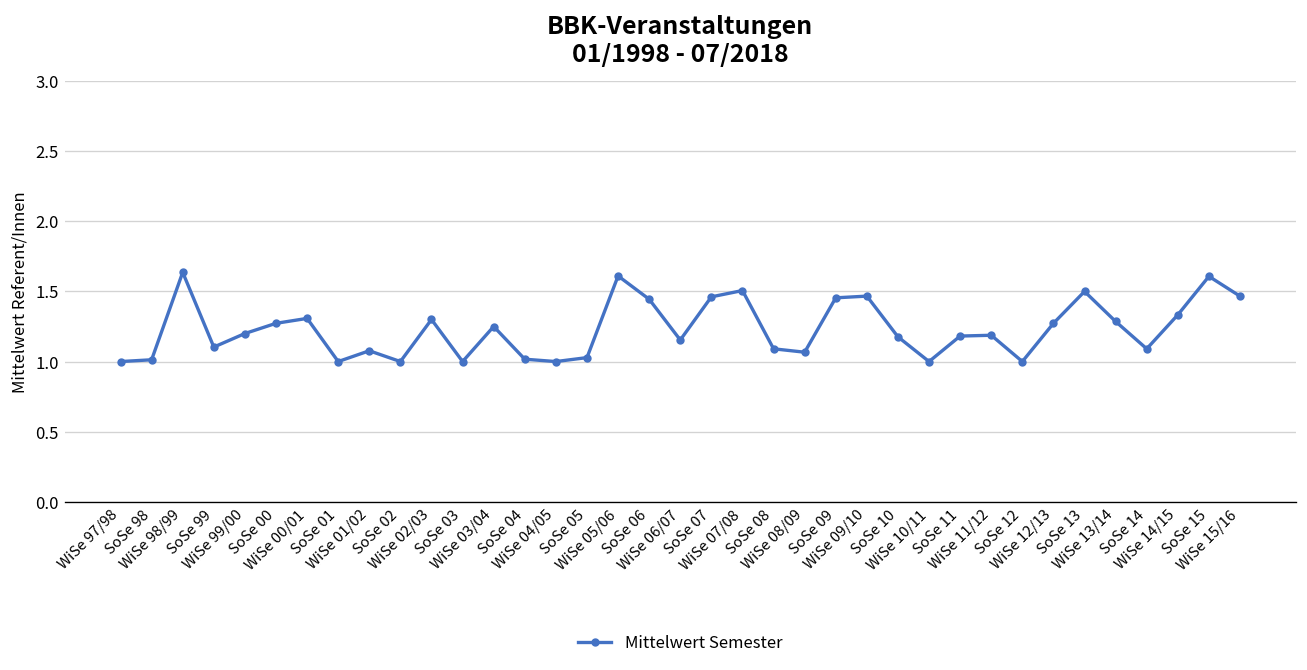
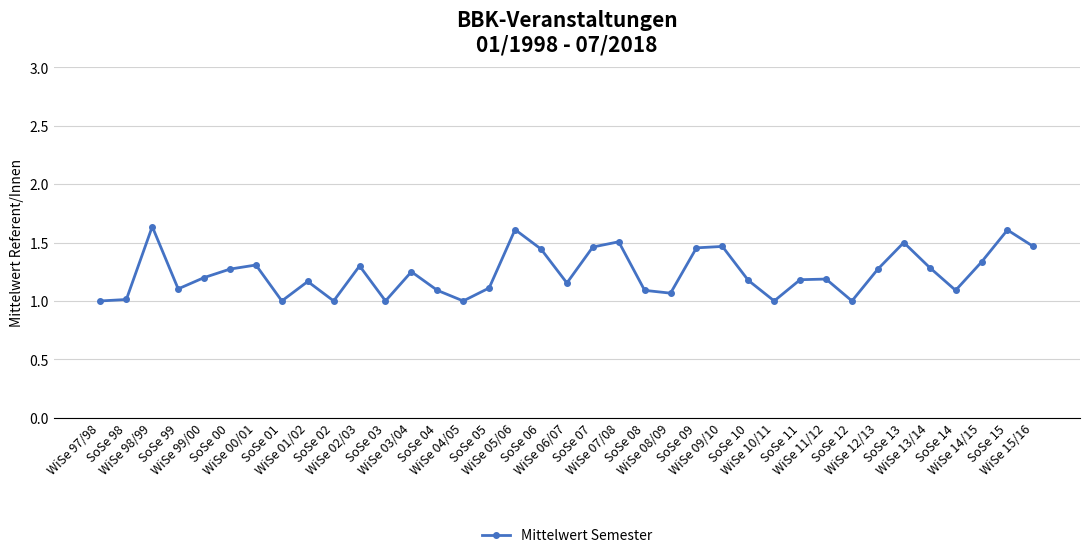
  {
    "WiSe 97/98": 1.00,
    "SoSe 98": 1.01,
    "WiSe 98/99": 1.64,
    "SoSe 99": 1.10,
    "WiSe 99/00": 1.20,
    "SoSe 00": 1.27,
    "WiSe 00/01": 1.31,
    "SoSe 01": 1.00,
-   "WiSe 01/02": 1.08,
+   "WiSe 01/02": 1.17,
    "SoSe 02": 1.00,
    "WiSe 02/03": 1.30,
    "SoSe 03": 1.00,
    "WiSe 03/04": 1.25,
-   "SoSe 04": 1.02,
+   "SoSe 04": 1.09,
    "WiSe 04/05": 1.00,
-   "SoSe 05": 1.03,
+   "SoSe 05": 1.11,
    "WiSe 05/06": 1.61,
    "SoSe 06": 1.44,
    "WiSe 06/07": 1.15,
    "SoSe 07": 1.46,
    "WiSe 07/08": 1.51,
    "SoSe 08": 1.09,
    "WiSe 08/09": 1.07,
    "SoSe 09": 1.45,
    "WiSe 09/10": 1.47,
    "SoSe 10": 1.18,
    "WiSe 10/11": 1.00,
    "SoSe 11": 1.18,
    "WiSe 11/12": 1.19,
    "SoSe 12": 1.00,
    "WiSe 12/13": 1.27,
    "SoSe 13": 1.50,
    "WiSe 13/14": 1.29,
    "SoSe 14": 1.09,
    "WiSe 14/15": 1.33,
    "SoSe 15": 1.61,
    "WiSe 15/16": 1.47
  }
